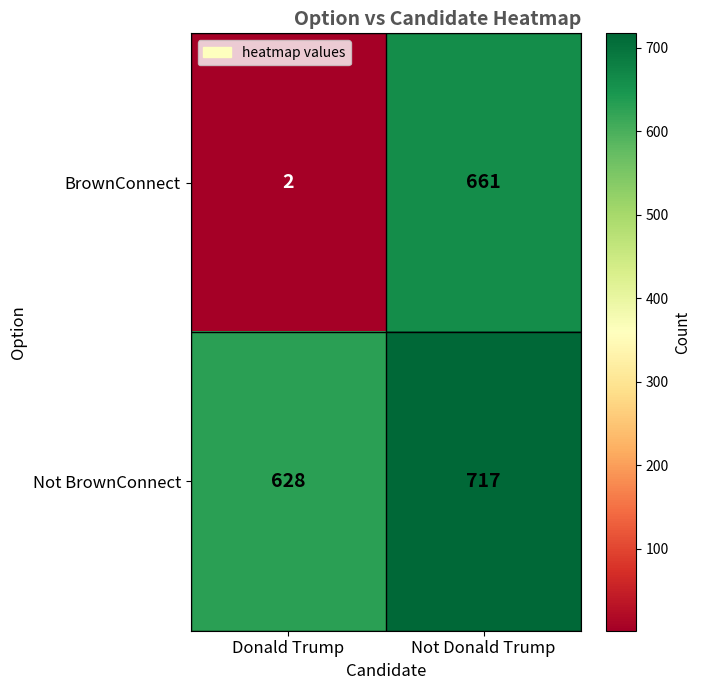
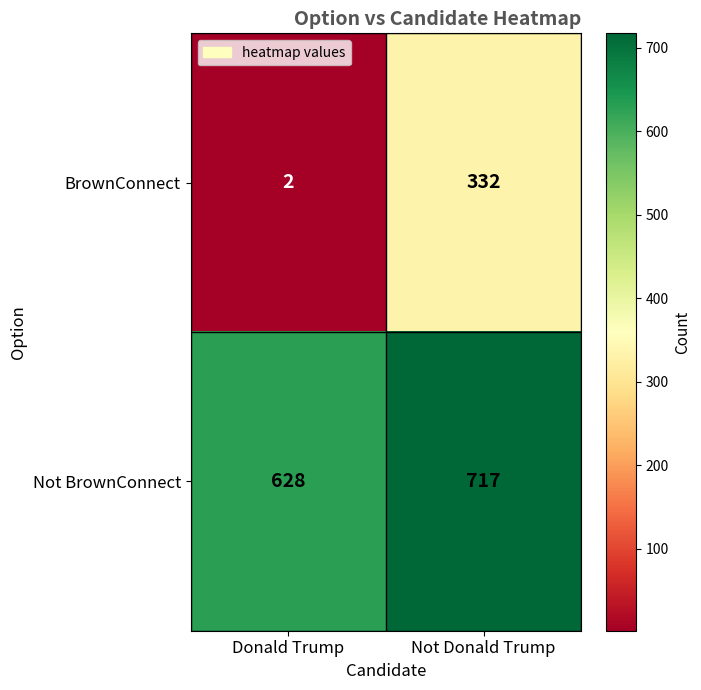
  {
    "BrownConnect": {
      "Donald Trump": 2,
-     "Not Donald Trump": 661
+     "Not Donald Trump": 332
    },
    "Not BrownConnect": {
      "Donald Trump": 628,
      "Not Donald Trump": 717
    }
  }
